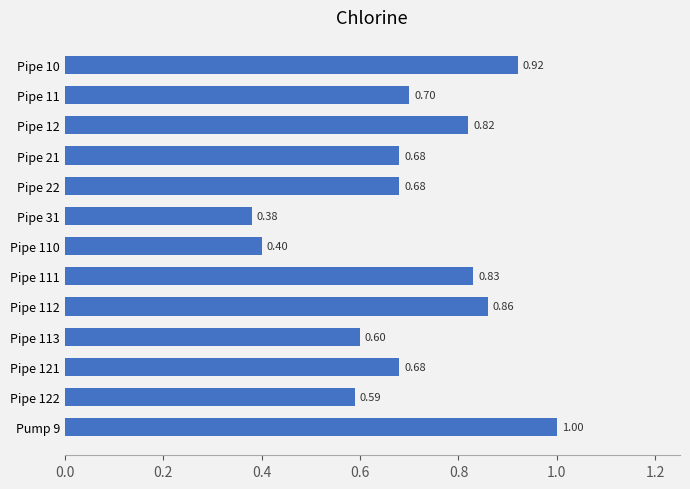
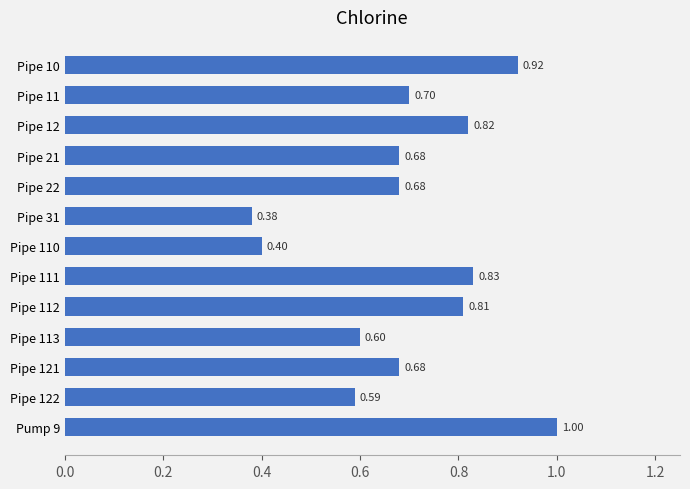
  {
    "Pipe 10": 0.92,
    "Pipe 11": 0.70,
    "Pipe 12": 0.82,
    "Pipe 21": 0.68,
    "Pipe 22": 0.68,
    "Pipe 31": 0.38,
    "Pipe 110": 0.40,
    "Pipe 111": 0.83,
-   "Pipe 112": 0.86,
+   "Pipe 112": 0.81,
    "Pipe 113": 0.60,
    "Pipe 121": 0.68,
    "Pipe 122": 0.59,
    "Pump 9": 1.00
  }
